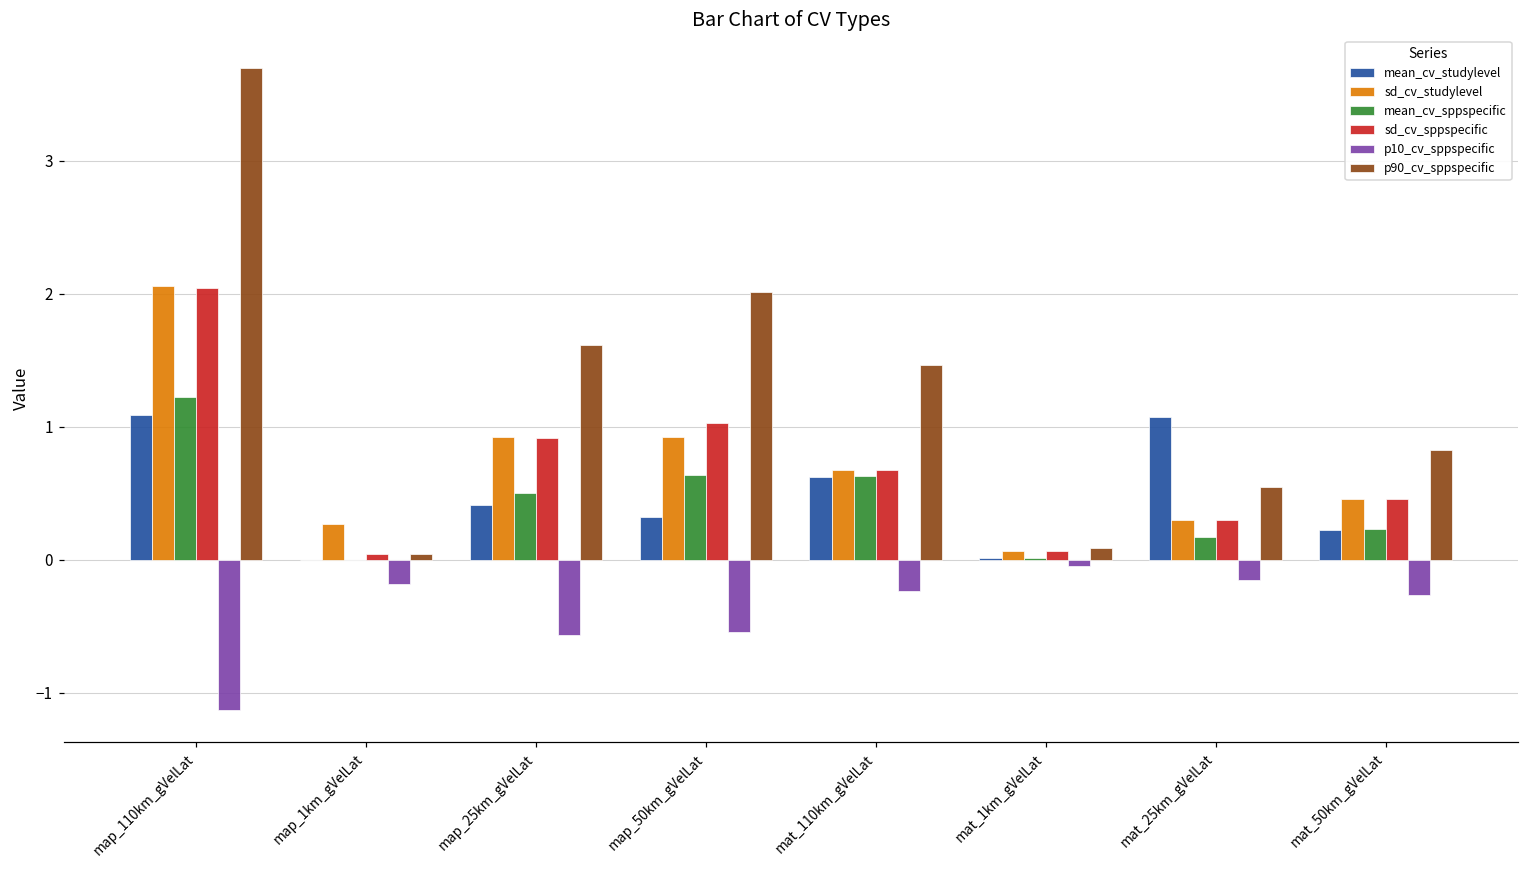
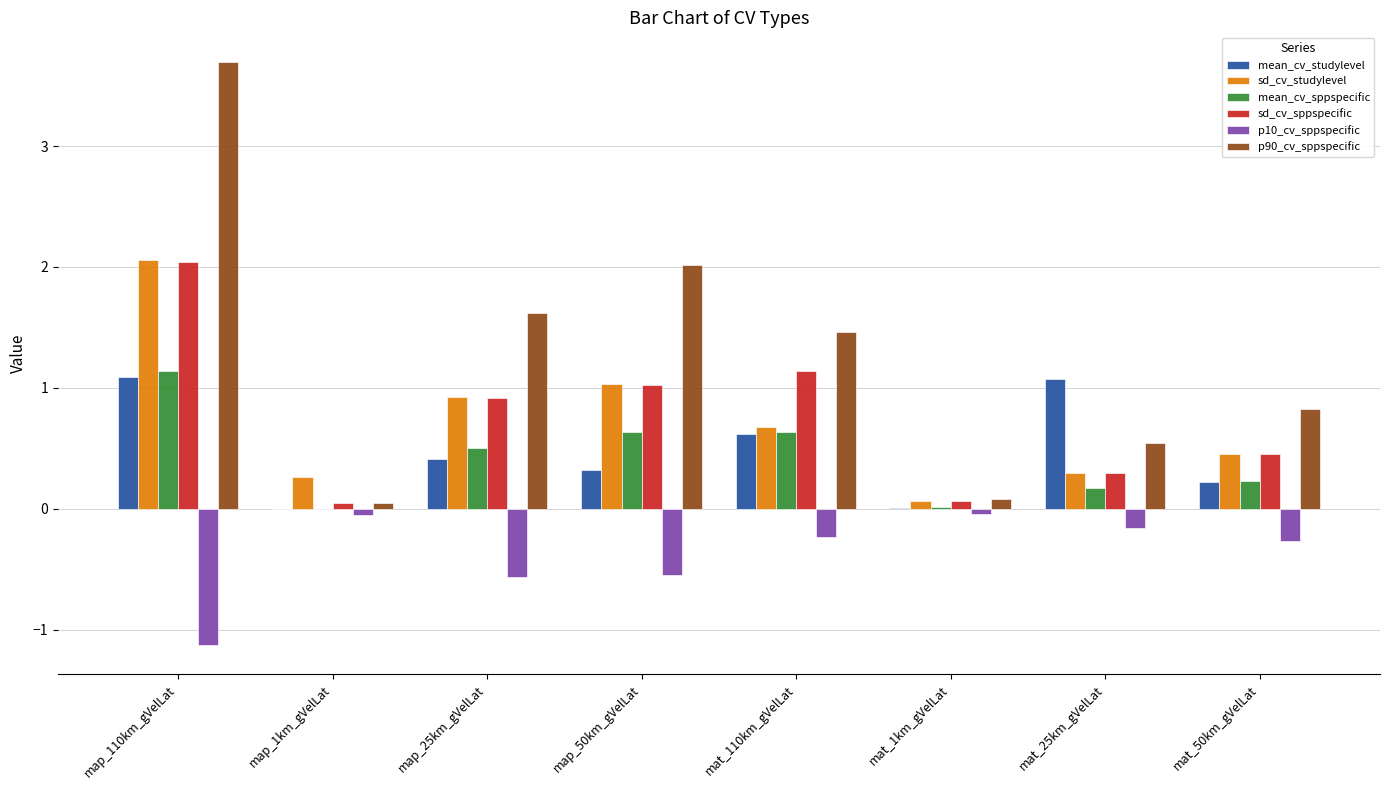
  {
    "mean_cv_studylevel": {
      "map_110km_gVelLat": 1.09,
      "map_25km_gVelLat": 0.41,
      "map_50km_gVelLat": 0.32,
      "mat_110km_gVelLat": 0.62,
      "mat_25km_gVelLat": 1.07,
      "mat_50km_gVelLat": 0.22
    },
    "sd_cv_studylevel": {
      "map_110km_gVelLat": 2.06,
      "map_1km_gVelLat": 0.27,
      "map_25km_gVelLat": 0.92,
-     "map_50km_gVelLat": 0.92,
+     "map_50km_gVelLat": 1.04,
      "mat_110km_gVelLat": 0.67,
      "mat_1km_gVelLat": 0.07,
      "mat_25km_gVelLat": 0.30,
      "mat_50km_gVelLat": 0.45
    },
    "mean_cv_sppspecific": {
-     "map_110km_gVelLat": 1.22,
+     "map_110km_gVelLat": 1.14,
      "map_25km_gVelLat": 0.50,
      "map_50km_gVelLat": 0.64,
      "mat_110km_gVelLat": 0.63,
      "mat_25km_gVelLat": 0.17,
      "mat_50km_gVelLat": 0.23
    },
    "sd_cv_sppspecific": {
      "map_110km_gVelLat": 2.04,
      "map_1km_gVelLat": 0.05,
      "map_25km_gVelLat": 0.91,
      "map_50km_gVelLat": 1.03,
-     "mat_110km_gVelLat": 0.68,
+     "mat_110km_gVelLat": 1.14,
      "mat_1km_gVelLat": 0.07,
      "mat_25km_gVelLat": 0.30,
      "mat_50km_gVelLat": 0.45
    },
    "p10_cv_sppspecific": {
      "map_110km_gVelLat": -1.13,
-     "map_1km_gVelLat": -0.18,
+     "map_1km_gVelLat": -0.05,
      "map_25km_gVelLat": -0.57,
      "map_50km_gVelLat": -0.55,
      "mat_110km_gVelLat": -0.23,
      "mat_1km_gVelLat": -0.05,
      "mat_25km_gVelLat": -0.16,
      "mat_50km_gVelLat": -0.27
    },
    "p90_cv_sppspecific": {
      "map_110km_gVelLat": 3.70,
      "map_1km_gVelLat": 0.05,
      "map_25km_gVelLat": 1.62,
      "map_50km_gVelLat": 2.01,
      "mat_110km_gVelLat": 1.46,
      "mat_1km_gVelLat": 0.08,
      "mat_25km_gVelLat": 0.54,
      "mat_50km_gVelLat": 0.83
    }
  }
